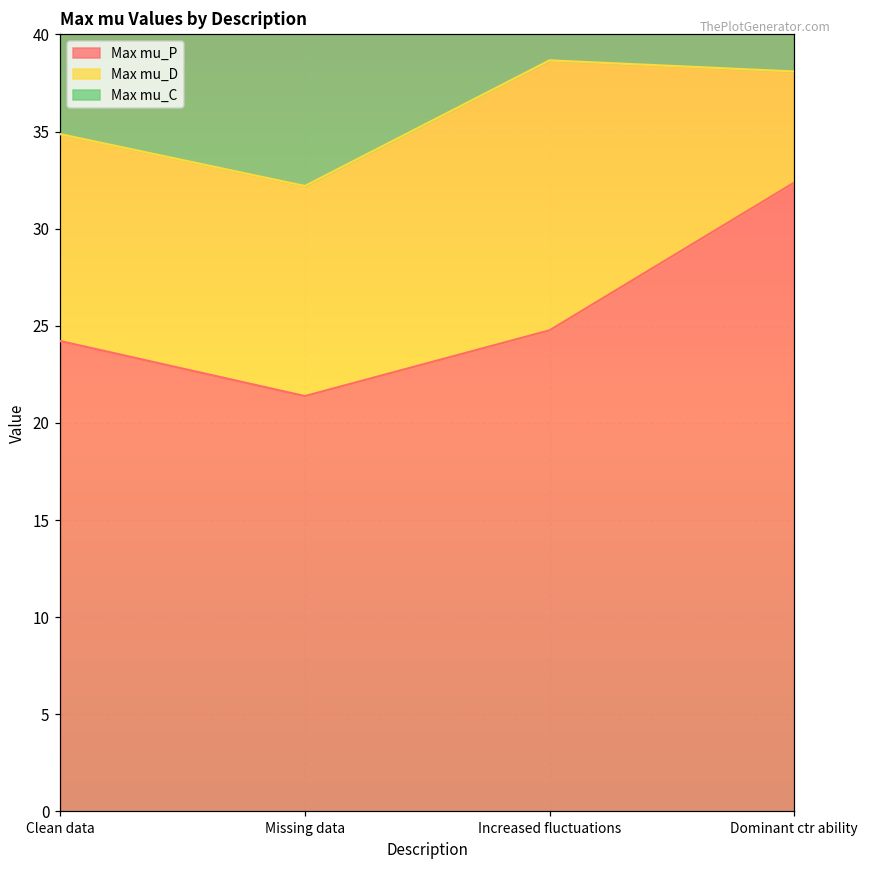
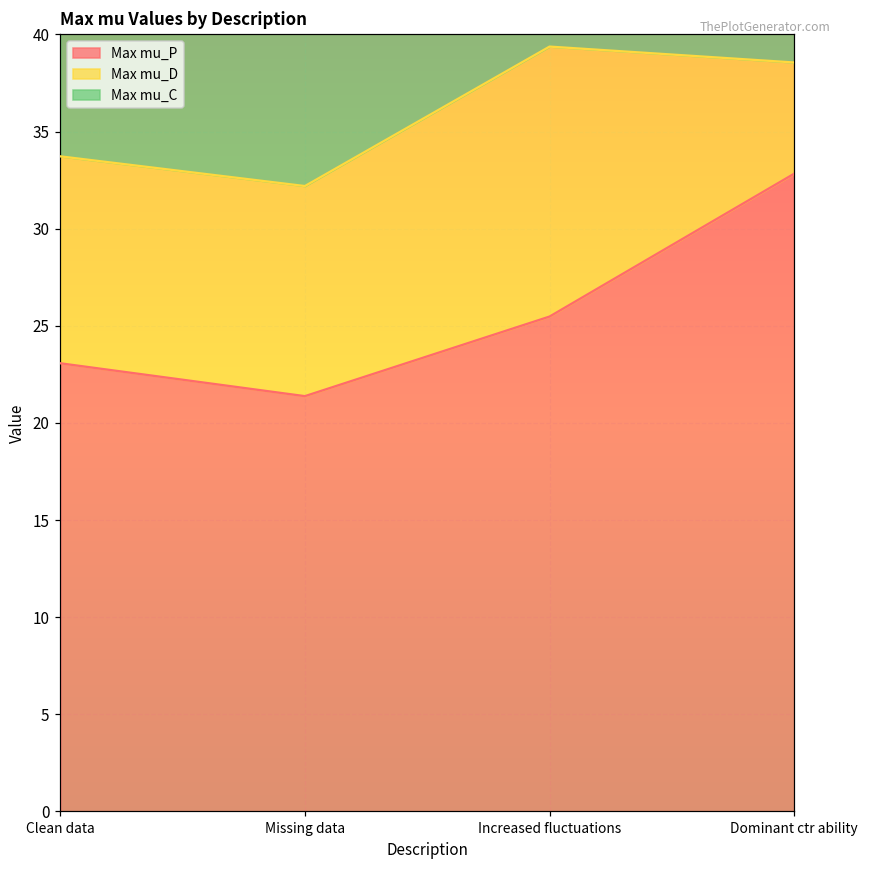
  {
    "Max mu_P": {
-     "Clean data": 24.2,
+     "Clean data": 23.1,
      "Missing data": 21.4,
-     "Increased fluctuations": 24.8,
-     "Dominant ctr ability": 32.4
+     "Increased fluctuations": 25.5,
+     "Dominant ctr ability": 32.8
    },
    "Max mu_D": {
      "Clean data": 10.7,
      "Missing data": 10.8,
      "Increased fluctuations": 13.9,
      "Dominant ctr ability": 5.7
    }
  }
